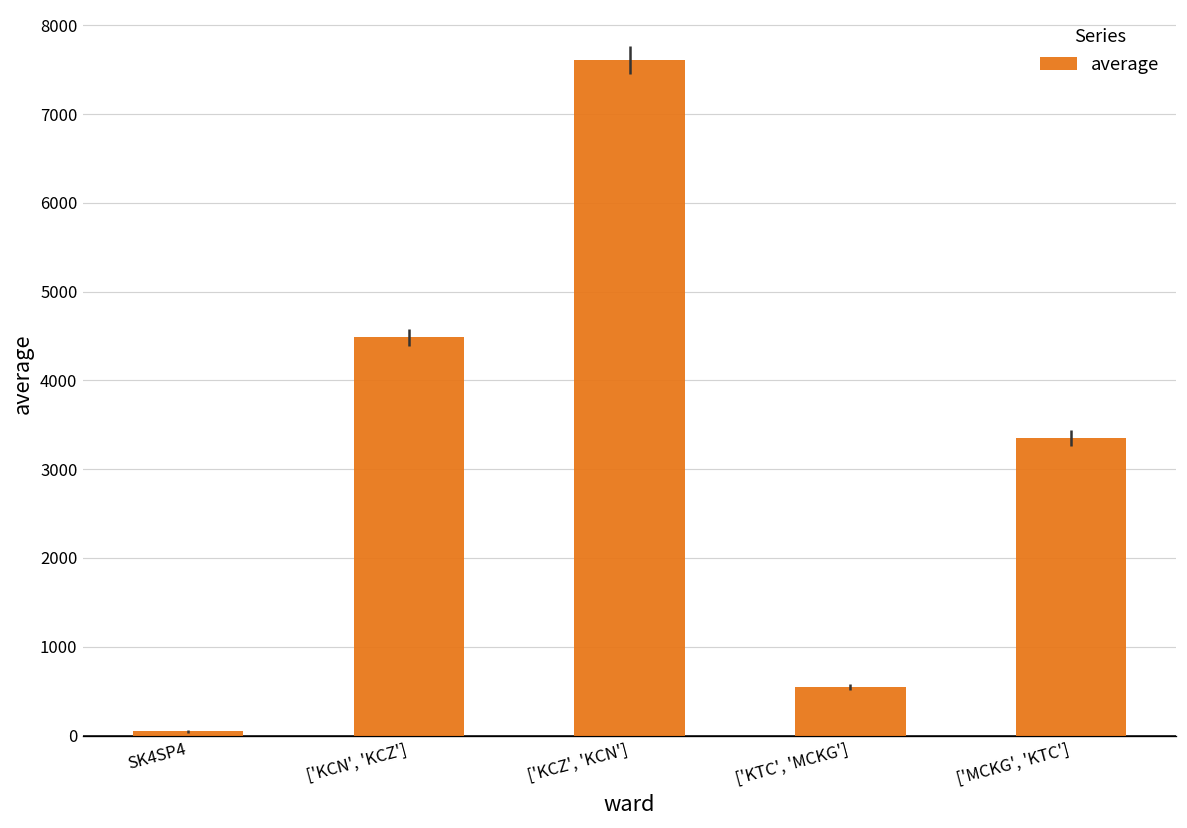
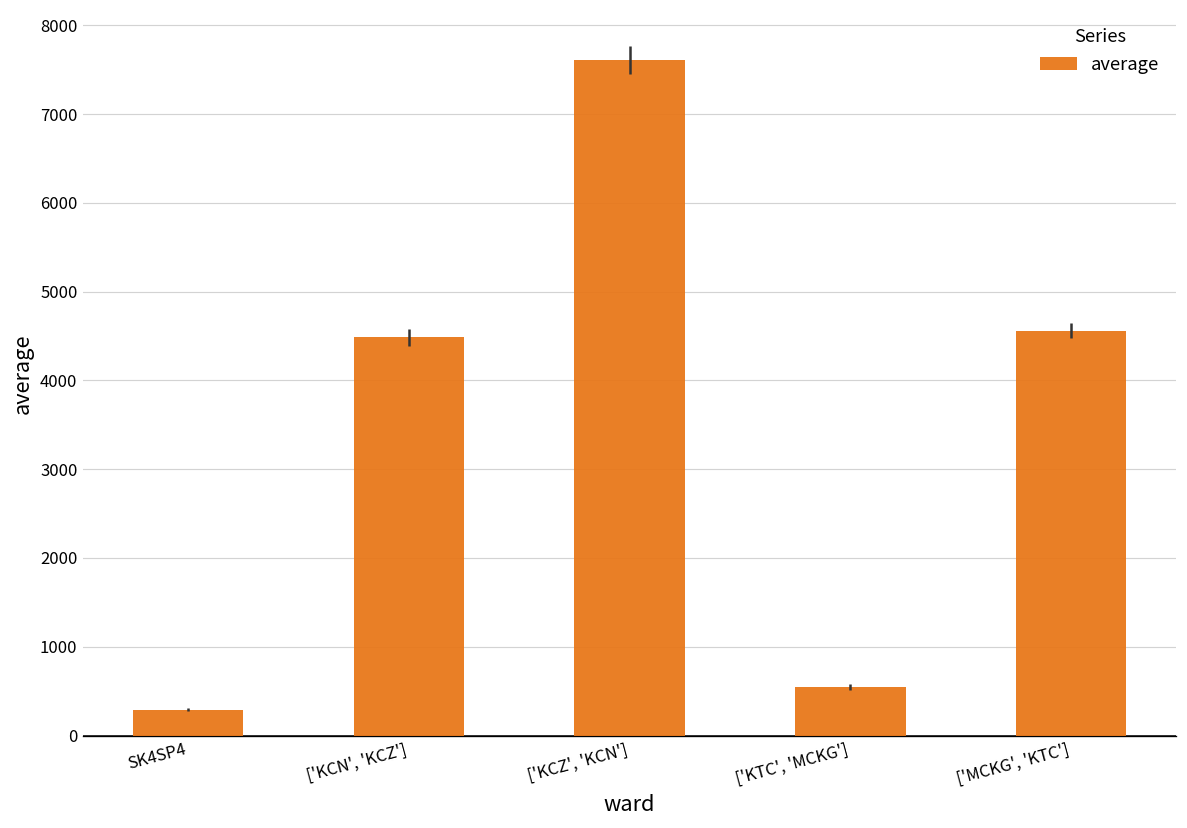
  {
-   "SK4SP4": 0,
+   "SK4SP4": 300,
    "['KCN', 'KCZ']": 4500,
    "['KCZ', 'KCN']": 7600,
    "['KTC', 'MCKG']": 500,
-   "['MCKG', 'KTC']": 3400
+   "['MCKG', 'KTC']": 4600
  }
